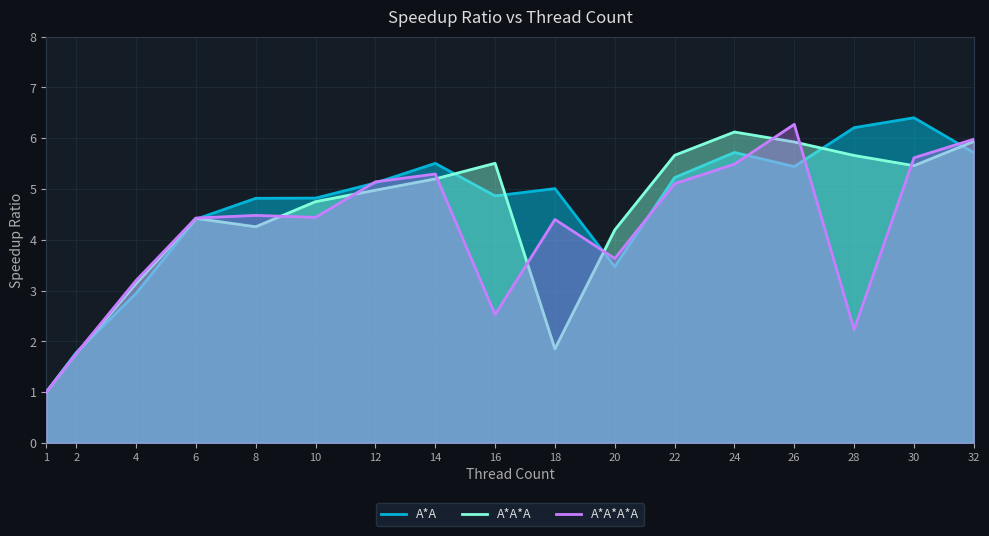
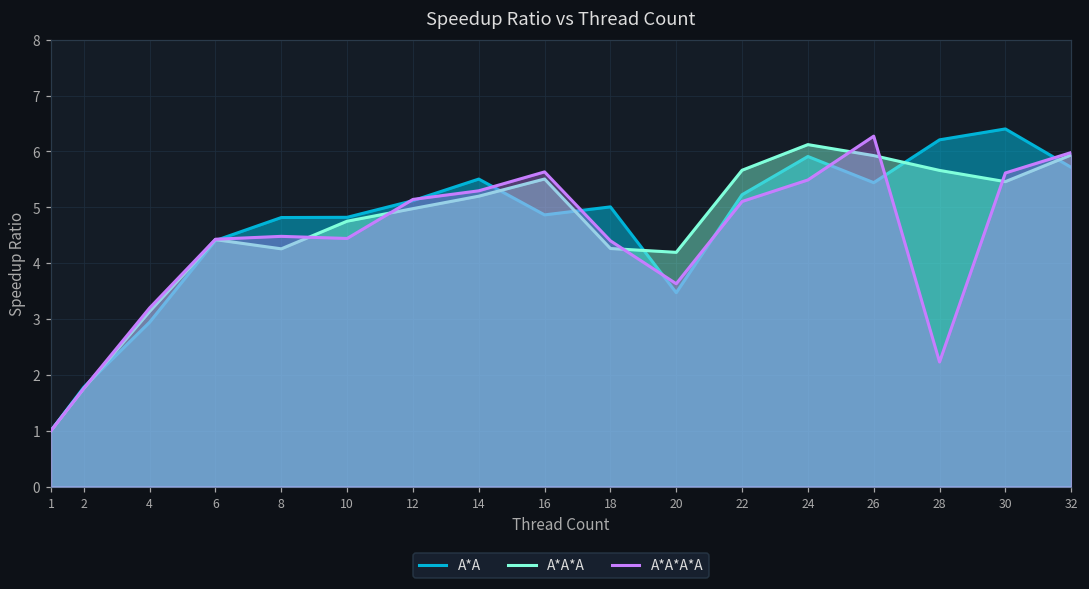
  {
    "A*A": {
      "4": 2.9,
      "8": 4.8,
      "10": 4.8,
      "14": 5.5,
      "16": 4.9,
      "18": 5.0,
      "20": 3.5,
      "22": 5.2,
-     "24": 5.7,
+     "24": 5.9,
      "26": 5.4,
      "28": 6.2,
      "30": 6.4,
      "32": 5.7
    },
    "A*A*A": {
      "4": 3.1,
      "8": 4.3,
      "10": 4.8,
      "12": 5.0,
      "14": 5.2,
      "16": 5.5,
-     "18": 1.9,
+     "18": 4.3,
      "20": 4.2,
      "22": 5.7,
      "24": 6.1,
      "26": 5.9,
      "28": 5.7,
      "30": 5.5
    },
    "A*A*A*A": {
      "4": 3.2,
      "8": 4.5,
      "10": 4.4,
      "14": 5.3,
-     "16": 2.5,
+     "16": 5.6,
      "18": 4.4,
      "20": 3.6,
      "22": 5.1,
      "24": 5.5,
      "26": 6.3,
      "28": 2.2,
      "30": 5.6
    }
  }
